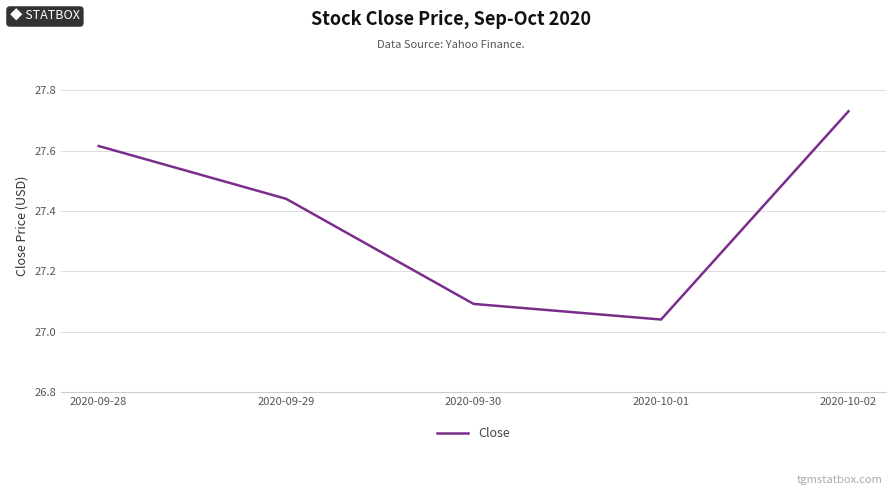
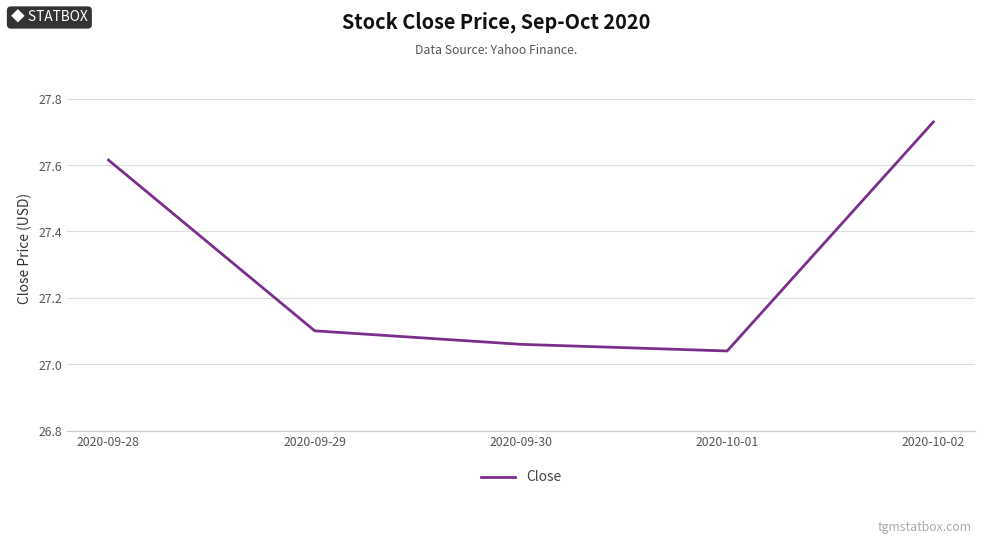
  {
    "2020-09-28": 27.62,
-   "2020-09-29": 27.44,
-   "2020-09-30": 27.09,
+   "2020-09-29": 27.10,
+   "2020-09-30": 27.06,
    "2020-10-01": 27.04,
    "2020-10-02": 27.73
  }
